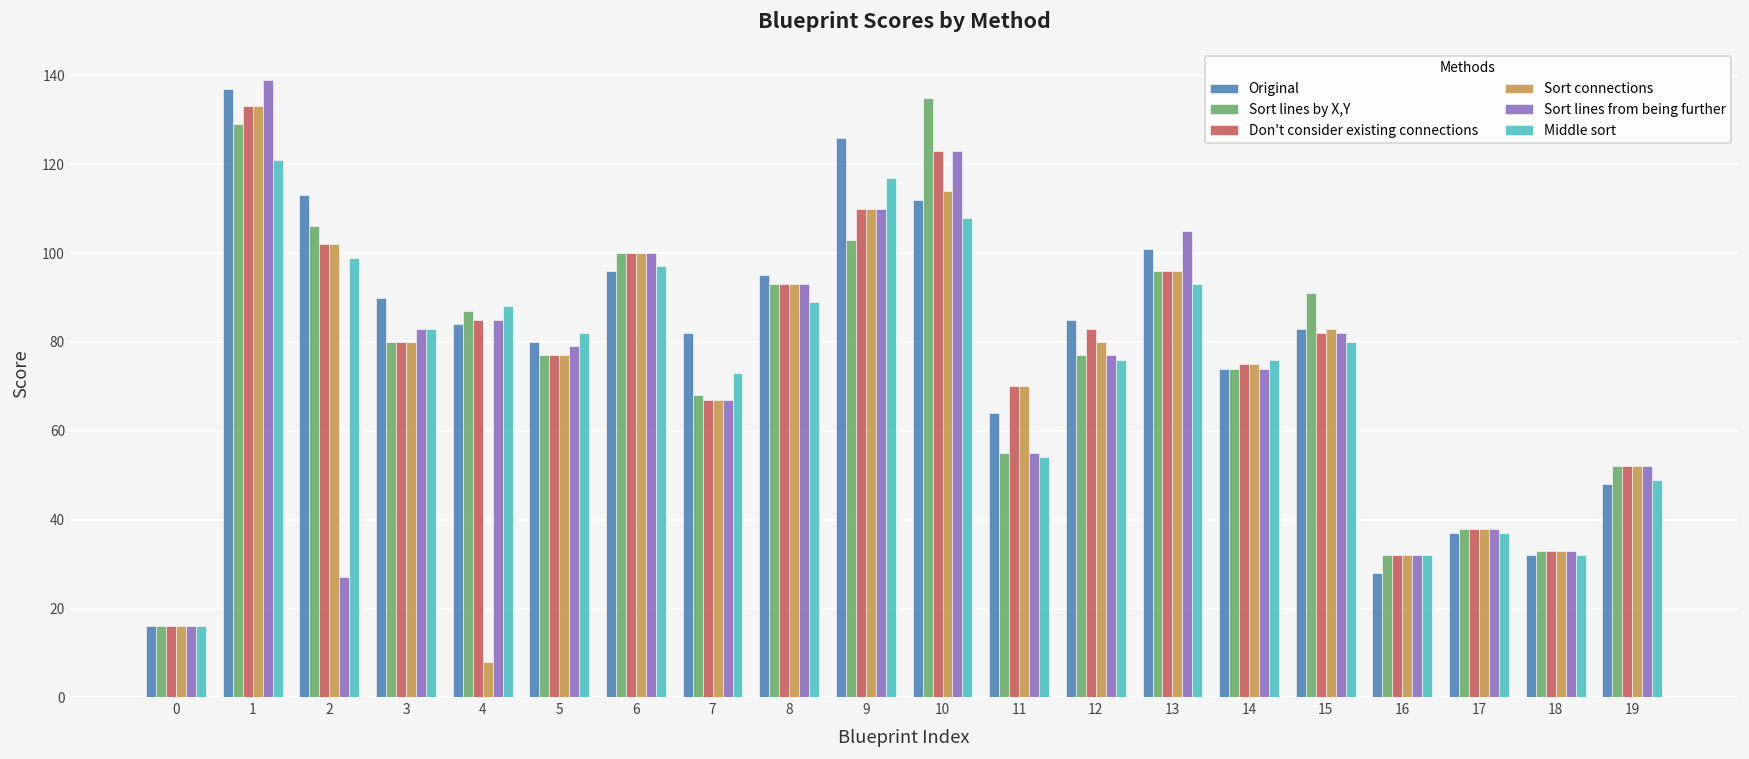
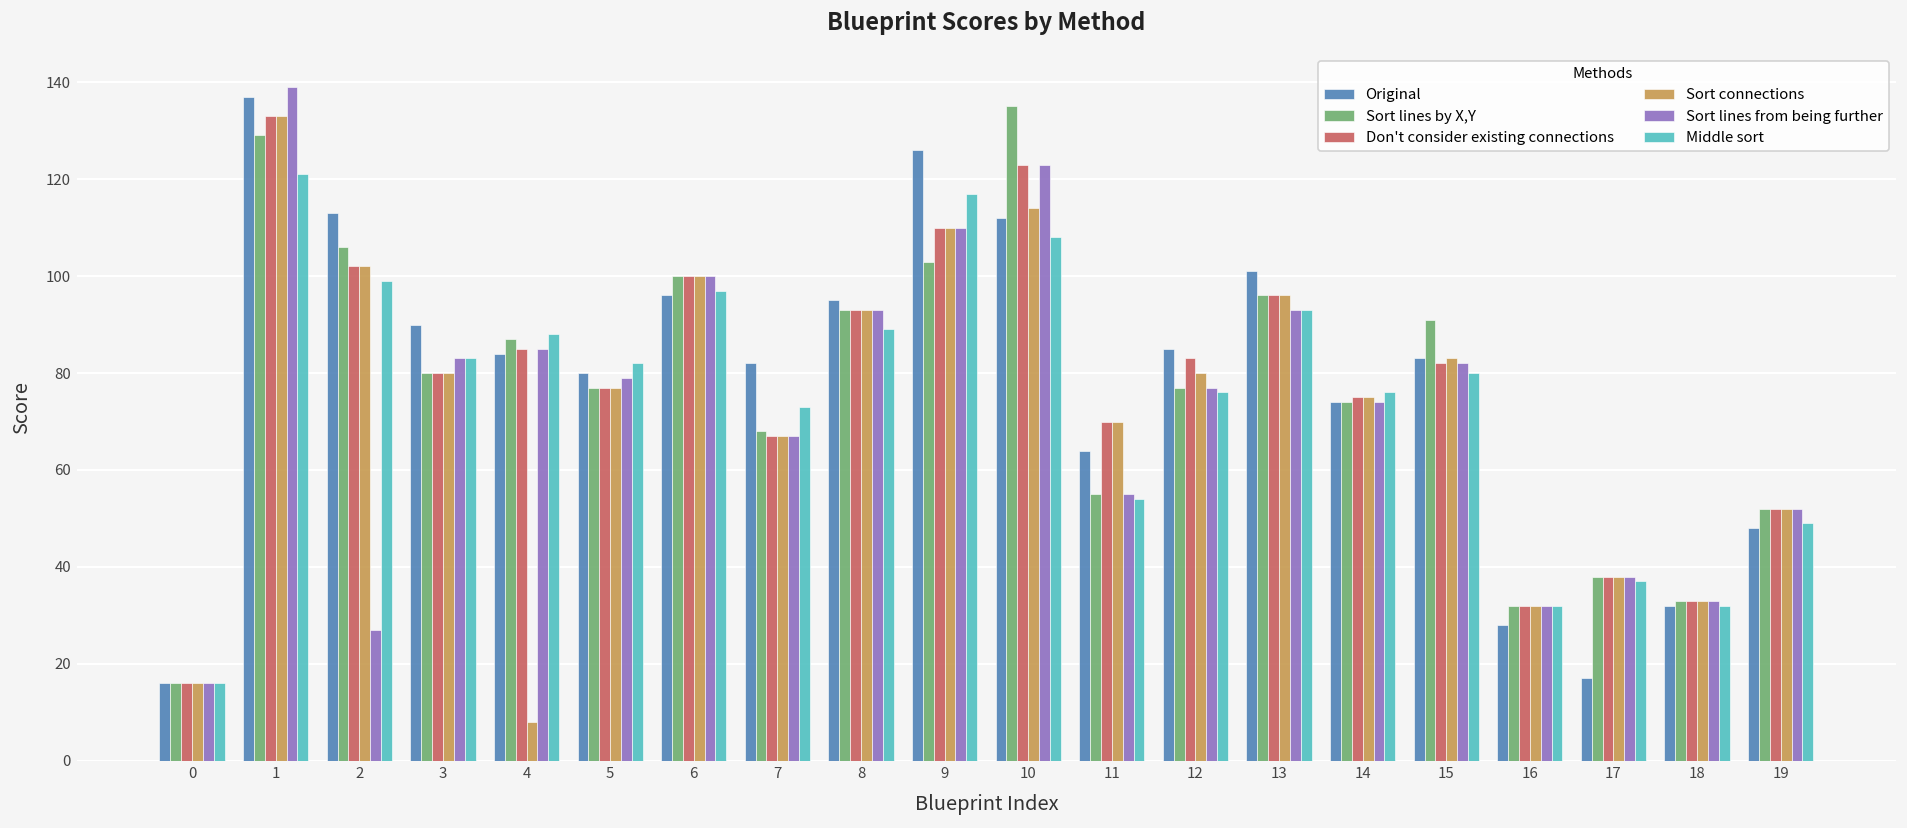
  {
    "Original": {
      "0": 16,
      "1": 137,
      "2": 113,
      "3": 90,
      "4": 84,
      "5": 80,
      "6": 96,
      "7": 82,
      "8": 95,
      "9": 126,
      "10": 112,
      "11": 64,
      "12": 85,
      "13": 101,
      "14": 74,
      "15": 83,
      "16": 28,
-     "17": 37,
+     "17": 17,
      "18": 32,
      "19": 48
    },
    "Sort lines by X,Y": {
      "0": 16,
      "1": 129,
      "2": 106,
      "3": 80,
      "4": 87,
      "5": 77,
      "6": 100,
      "7": 68,
      "8": 93,
      "9": 103,
      "10": 135,
      "11": 55,
      "12": 77,
      "13": 96,
      "14": 74,
      "15": 91,
      "16": 32,
      "17": 38,
      "18": 33,
      "19": 52
    },
    "Don't consider existing connections": {
      "0": 16,
      "1": 133,
      "2": 102,
      "3": 80,
      "4": 85,
      "5": 77,
      "6": 100,
      "7": 67,
      "8": 93,
      "9": 110,
      "10": 123,
      "11": 70,
      "12": 83,
      "13": 96,
      "14": 75,
      "15": 82,
      "16": 32,
      "17": 38,
      "18": 33,
      "19": 52
    },
    "Sort connections": {
      "0": 16,
      "1": 133,
      "2": 102,
      "3": 80,
      "4": 8,
      "5": 77,
      "6": 100,
      "7": 67,
      "8": 93,
      "9": 110,
      "10": 114,
      "11": 70,
      "12": 80,
      "13": 96,
      "14": 75,
      "15": 83,
      "16": 32,
      "17": 38,
      "18": 33,
      "19": 52
    },
    "Sort lines from being further": {
      "0": 16,
      "1": 139,
      "2": 27,
      "3": 83,
      "4": 85,
      "5": 79,
      "6": 100,
      "7": 67,
      "8": 93,
      "9": 110,
      "10": 123,
      "11": 55,
      "12": 77,
-     "13": 105,
+     "13": 93,
      "14": 74,
      "15": 82,
      "16": 32,
      "17": 38,
      "18": 33,
      "19": 52
    },
    "Middle sort": {
      "0": 16,
      "1": 121,
      "2": 99,
      "3": 83,
      "4": 88,
      "5": 82,
      "6": 97,
      "7": 73,
      "8": 89,
      "9": 117,
      "10": 108,
      "11": 54,
      "12": 76,
      "13": 93,
      "14": 76,
      "15": 80,
      "16": 32,
      "17": 37,
      "18": 32,
      "19": 49
    }
  }
